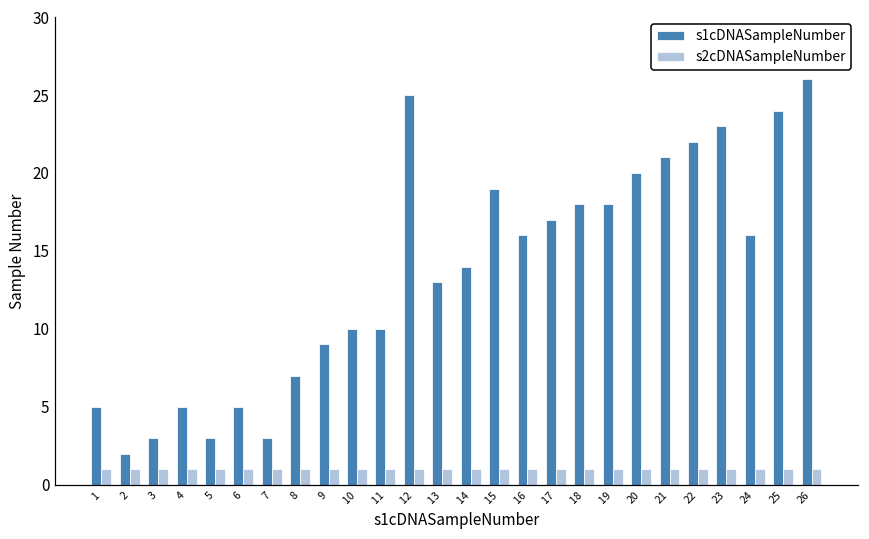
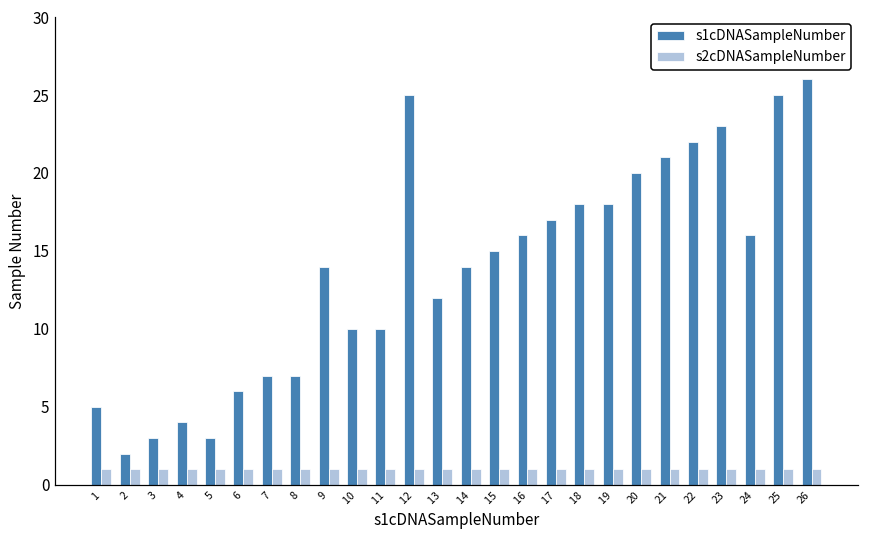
  {
    "s1cDNASampleNumber": {
      "1": 5,
      "2": 2,
      "3": 3,
-     "4": 5,
+     "4": 4,
      "5": 3,
-     "6": 5,
-     "7": 3,
+     "6": 6,
+     "7": 7,
      "8": 7,
-     "9": 9,
+     "9": 14,
      "10": 10,
      "11": 10,
      "12": 25,
-     "13": 13,
+     "13": 12,
      "14": 14,
-     "15": 19,
+     "15": 15,
      "16": 16,
      "17": 17,
      "18": 18,
      "19": 18,
      "20": 20,
      "21": 21,
      "22": 22,
      "23": 23,
      "24": 16,
-     "25": 24,
+     "25": 25,
      "26": 26
    },
    "s2cDNASampleNumber": {
      "1": 1,
      "2": 1,
      "3": 1,
      "4": 1,
      "5": 1,
      "6": 1,
      "7": 1,
      "8": 1,
      "9": 1,
      "10": 1,
      "11": 1,
      "12": 1,
      "13": 1,
      "14": 1,
      "15": 1,
      "16": 1,
      "17": 1,
      "18": 1,
      "19": 1,
      "20": 1,
      "21": 1,
      "22": 1,
      "23": 1,
      "24": 1,
      "25": 1,
      "26": 1
    }
  }
